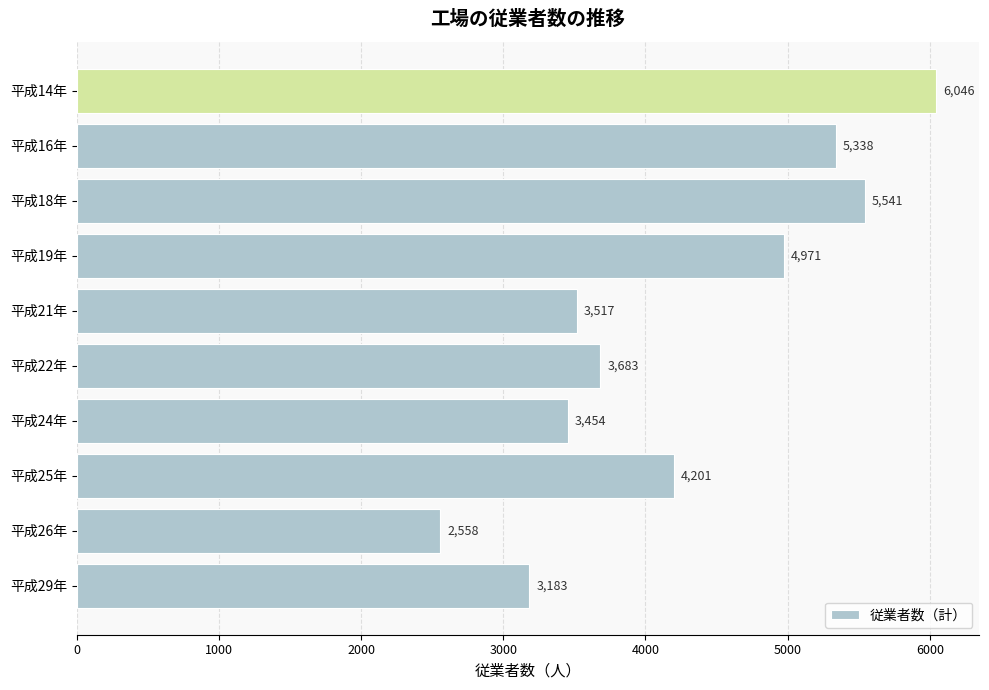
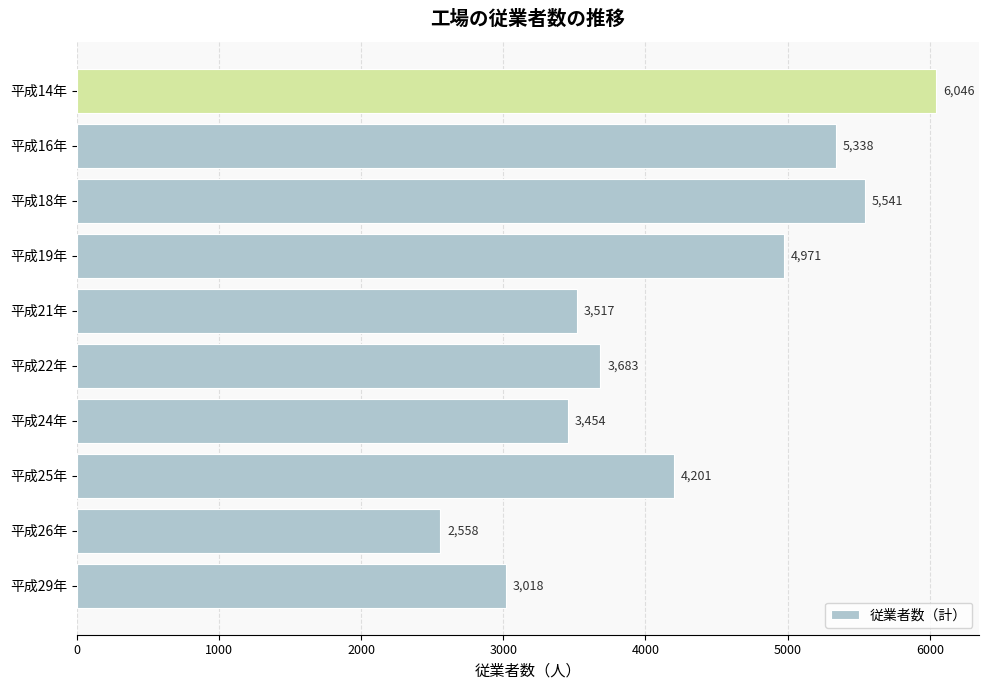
  {
    "平成14年": "6,046",
    "平成16年": "5,338",
    "平成18年": "5,541",
    "平成19年": "4,971",
    "平成21年": "3,517",
    "平成22年": "3,683",
    "平成24年": "3,454",
    "平成25年": "4,201",
    "平成26年": "2,558",
-   "平成29年": "3,183"
+   "平成29年": "3,018"
  }
